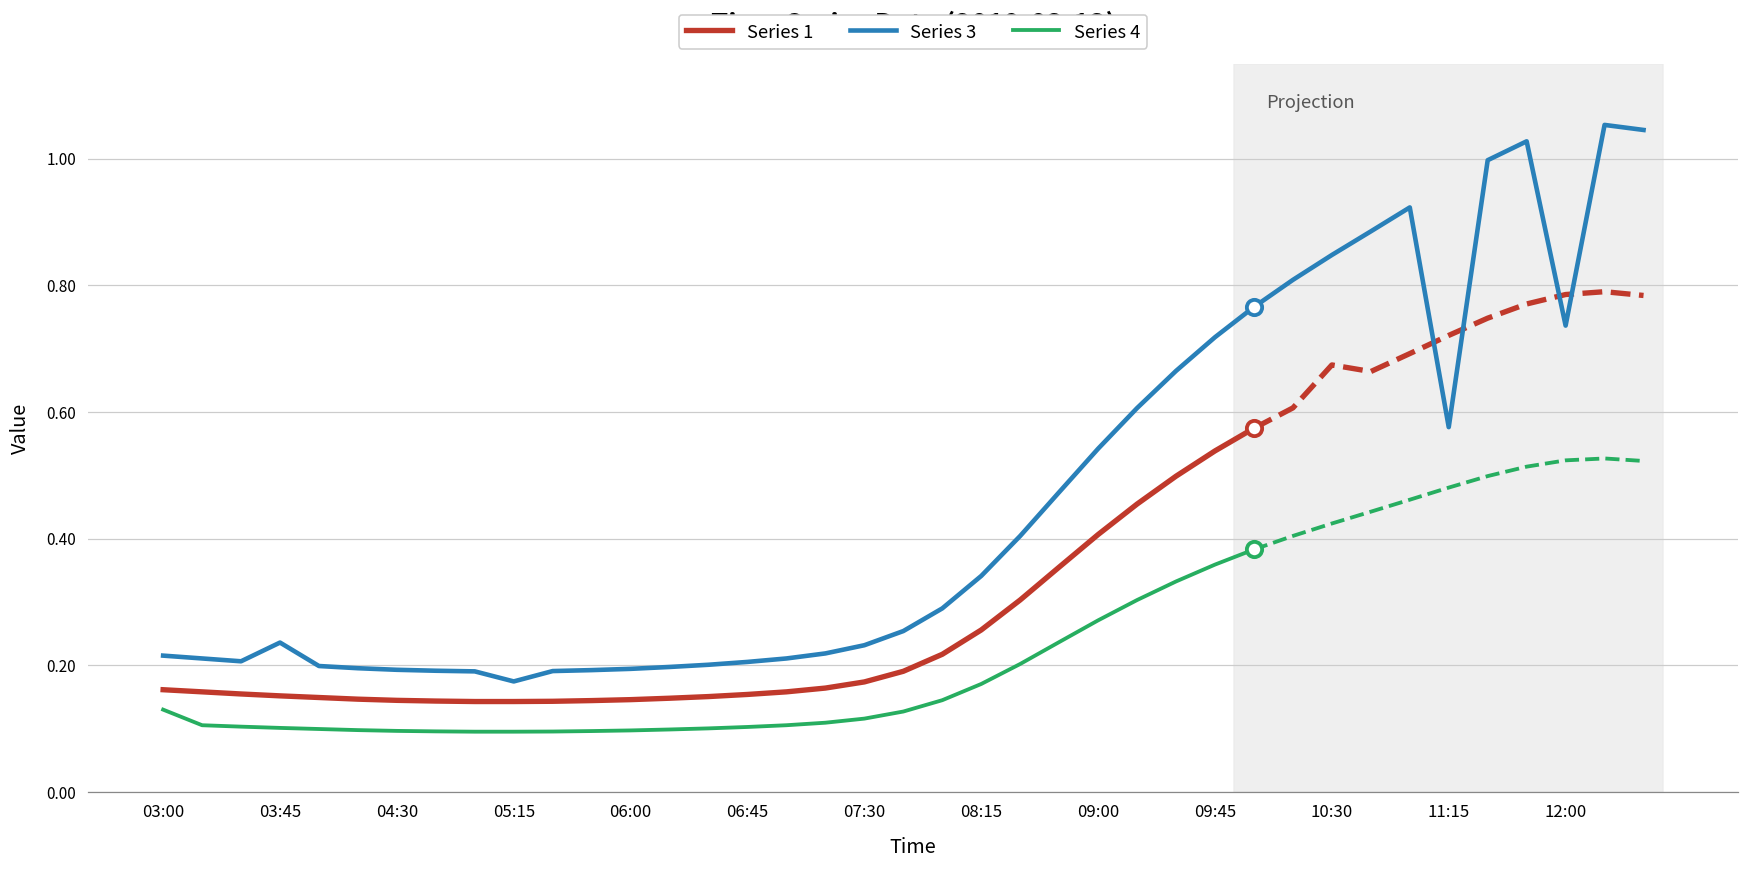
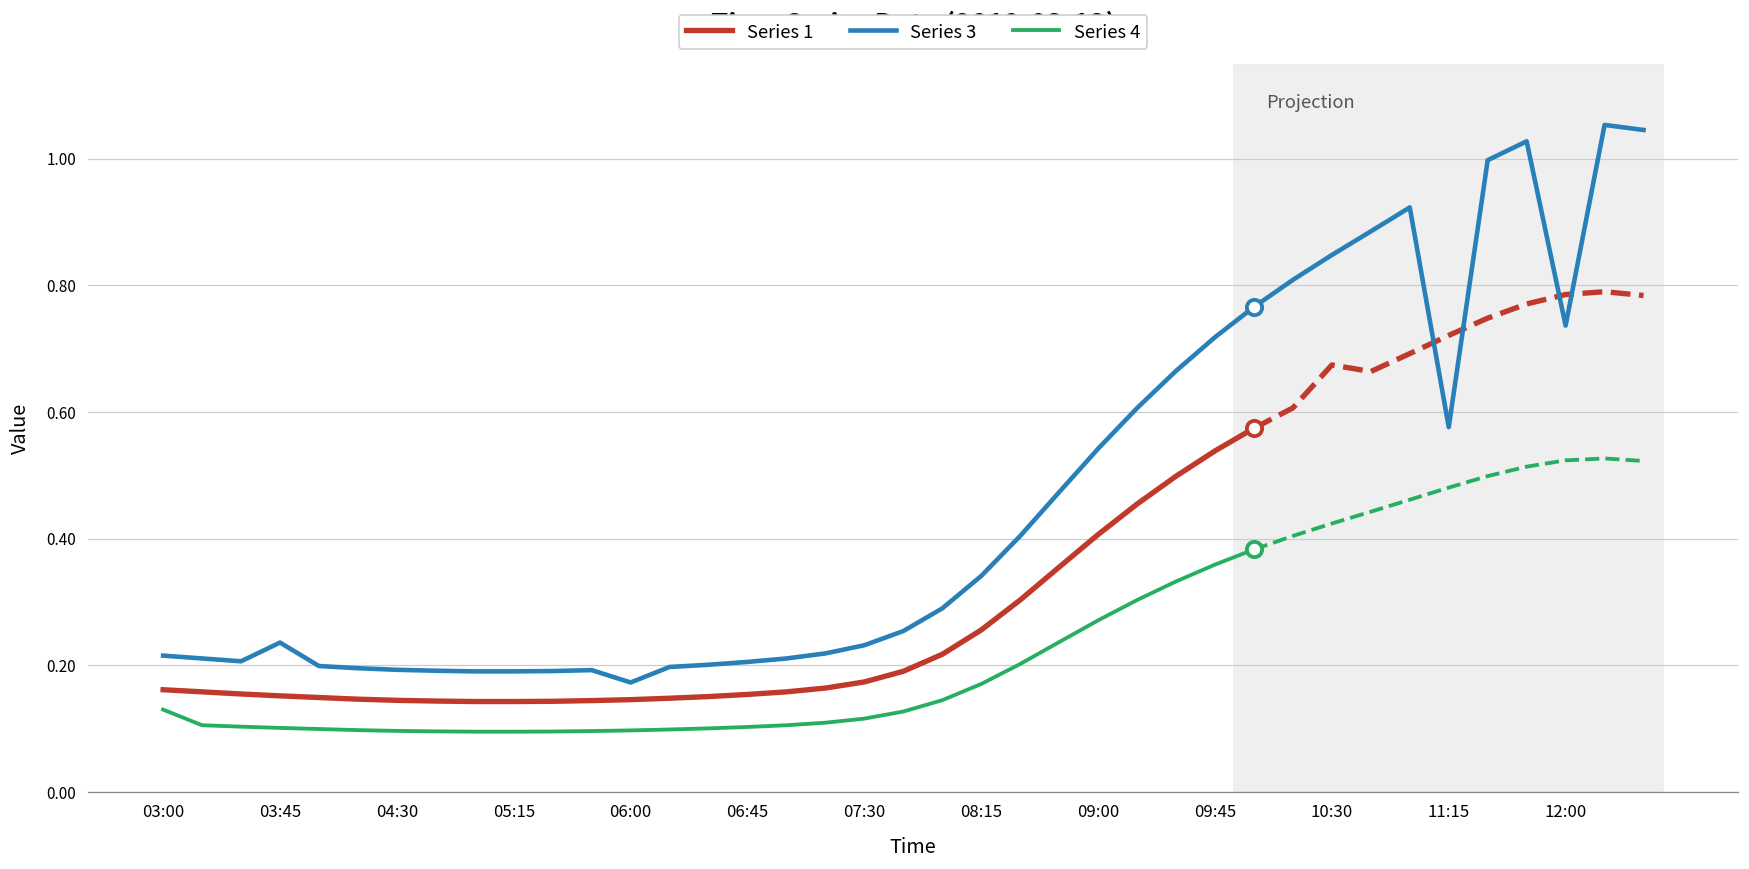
  {
    "Series 3": {
      "03:00": 0.22,
      "03:45": 0.24,
      "04:30": 0.19,
-     "05:15": 0.17,
-     "06:00": 0.19,
+     "05:15": 0.19,
+     "06:00": 0.17,
      "06:45": 0.21,
      "07:30": 0.23,
      "08:15": 0.34,
      "09:00": 0.54,
      "09:45": 0.72,
      "10:30": 0.85,
      "11:15": 0.58,
      "12:00": 0.74
    }
  }
